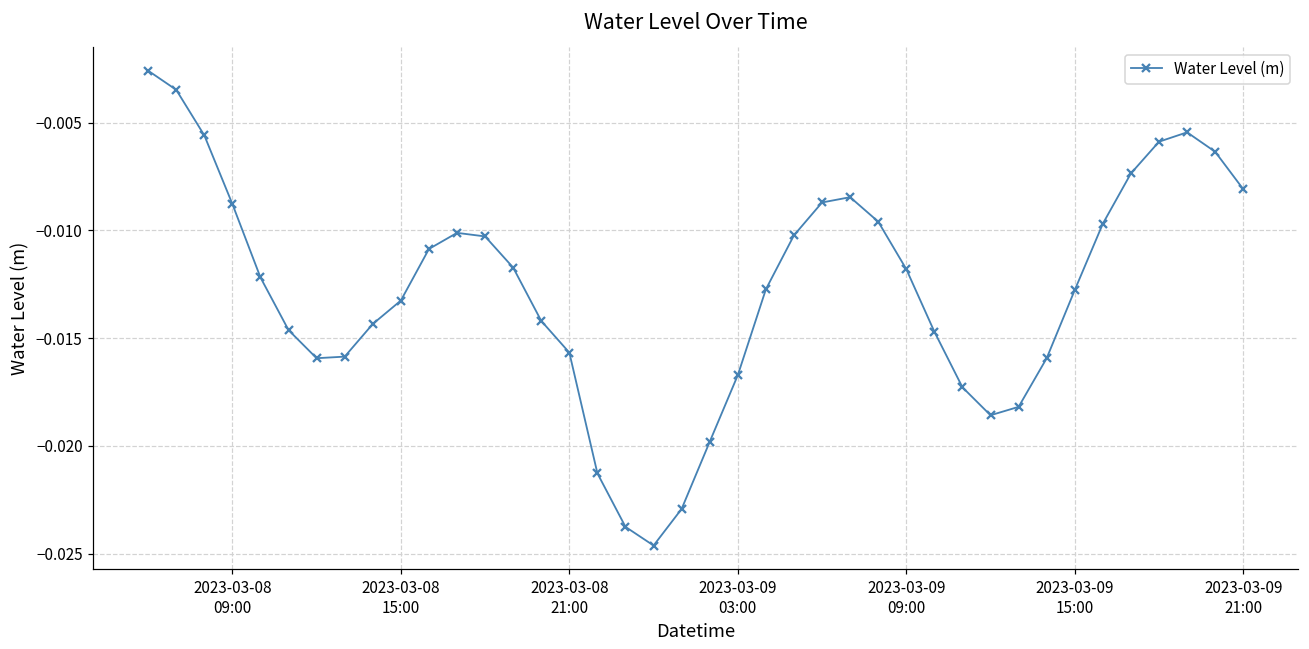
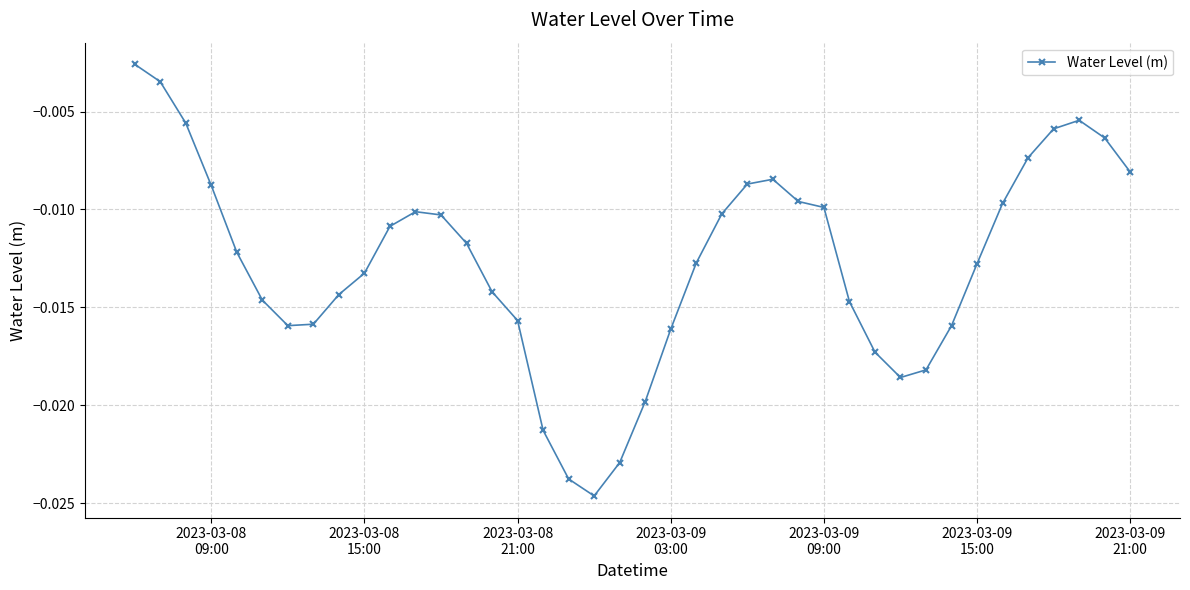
  {
    "2023-03-08 09:00": -0.0088,
    "2023-03-08 15:00": -0.0133,
    "2023-03-08 21:00": -0.0157,
-   "2023-03-09 03:00": -0.0167,
-   "2023-03-09 09:00": -0.0118,
+   "2023-03-09 03:00": -0.0161,
+   "2023-03-09 09:00": -0.0099,
    "2023-03-09 15:00": -0.0128,
    "2023-03-09 21:00": -0.0081
  }
